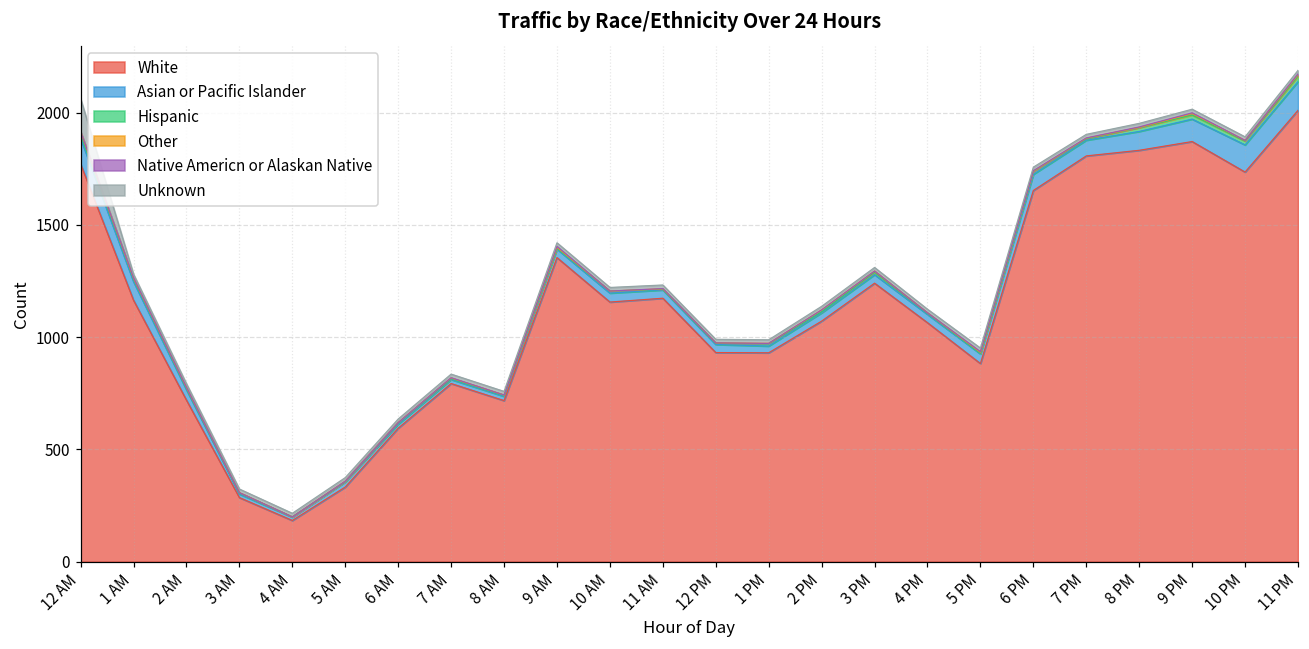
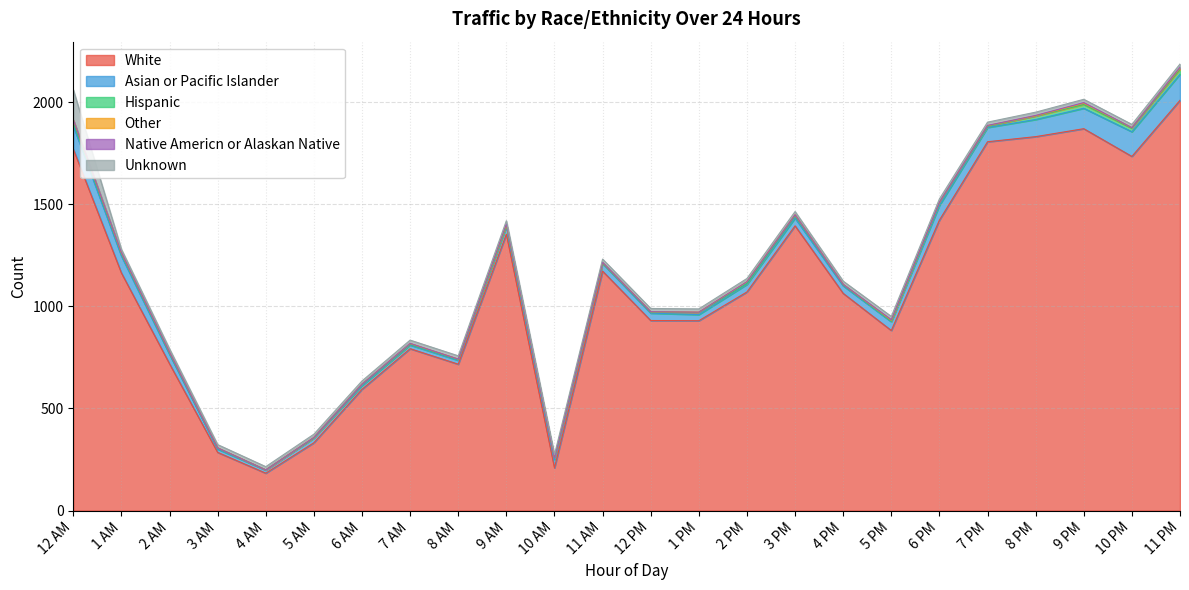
  {
    "White": {
      "12 AM": 1770,
      "1 AM": 1160,
      "2 AM": 720,
      "3 AM": 290,
      "4 AM": 180,
      "5 AM": 330,
      "6 AM": 590,
      "7 AM": 790,
      "8 AM": 720,
      "9 AM": 1350,
-     "10 AM": 1160,
+     "10 AM": 210,
      "11 AM": 1170,
      "12 PM": 930,
      "1 PM": 930,
      "2 PM": 1070,
-     "3 PM": 1240,
+     "3 PM": 1400,
      "4 PM": 1060,
      "5 PM": 880,
-     "6 PM": 1650,
+     "6 PM": 1420,
      "7 PM": 1810,
      "8 PM": 1830,
      "9 PM": 1870,
      "10 PM": 1740,
      "11 PM": 2010
    },
    "Asian or Pacific Islander": {
      "12 AM": 110,
      "6 PM": 70,
      "8 PM": 80,
      "9 PM": 100,
      "10 PM": 120,
      "11 PM": 130
    },
    "Unknown": {
      "12 AM": 150,
      "1 AM": 20,
      "2 AM": 20,
      "3 AM": 20,
      "4 AM": 20,
      "5 AM": 20,
      "6 AM": 20,
      "7 AM": 20,
      "8 AM": 20,
      "9 AM": 20,
      "10 AM": 20,
      "11 AM": 20,
      "12 PM": 20,
      "1 PM": 20,
      "2 PM": 20,
      "3 PM": 20,
      "4 PM": 20,
      "5 PM": 20,
      "6 PM": 20,
      "7 PM": 20,
      "8 PM": 20,
      "9 PM": 20,
      "10 PM": 20,
      "11 PM": 20
    }
  }
